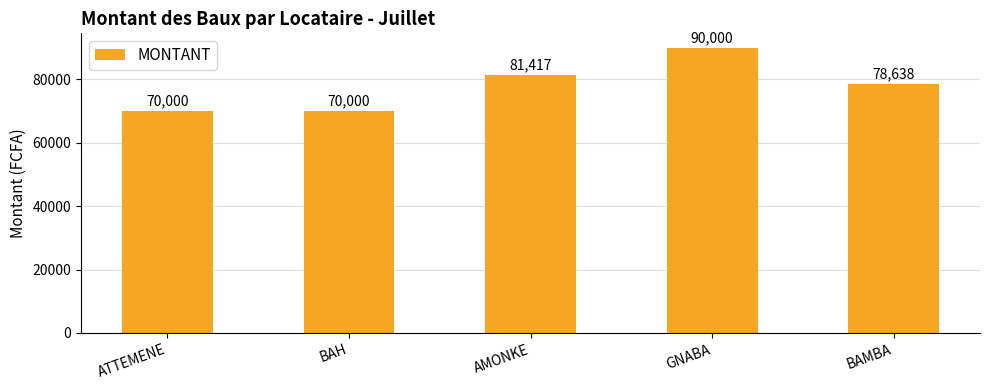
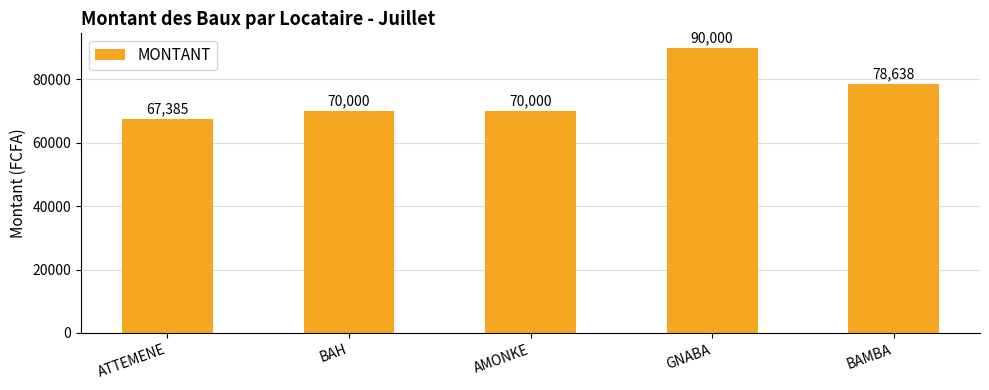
  {
-   "ATTEMENE": "70,000",
+   "ATTEMENE": "67,385",
    "BAH": "70,000",
-   "AMONKE": "81,417",
+   "AMONKE": "70,000",
    "GNABA": "90,000",
    "BAMBA": "78,638"
  }
